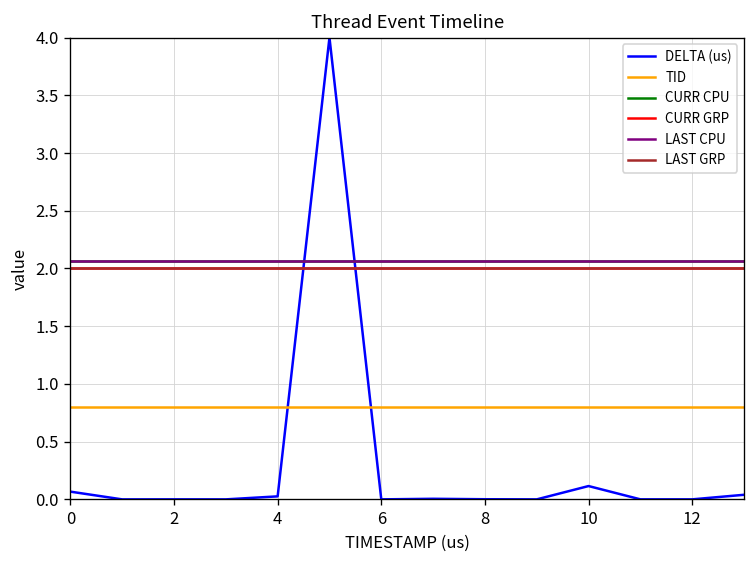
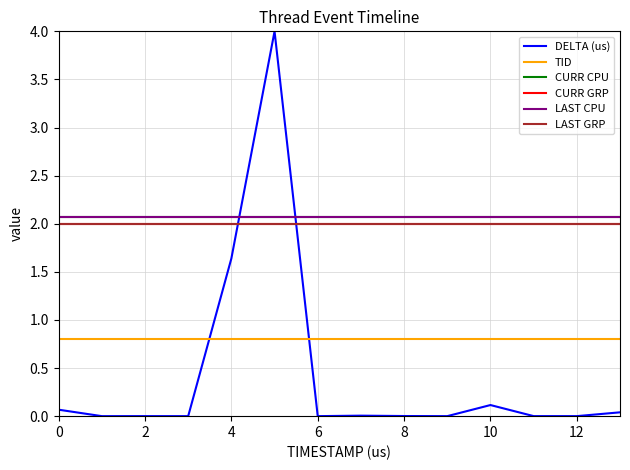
  {
    "DELTA (us)": {
      "0": 0.1,
      "2": 0.0,
-     "4": 0.0,
+     "4": 1.6,
      "6": 0.0,
      "8": 0.0,
      "10": 0.1,
      "12": 0.0
    },
    "TID": {
      "0": 0.8,
      "2": 0.8,
      "4": 0.8,
      "6": 0.8,
      "8": 0.8,
      "10": 0.8,
      "12": 0.8
    },
    "LAST CPU": {
      "0": 2.1,
      "2": 2.1,
      "4": 2.1,
      "6": 2.1,
      "8": 2.1,
      "10": 2.1,
      "12": 2.1
    },
    "LAST GRP": {
      "0": 2.0,
      "2": 2.0,
      "4": 2.0,
      "6": 2.0,
      "8": 2.0,
      "10": 2.0,
      "12": 2.0
    }
  }
